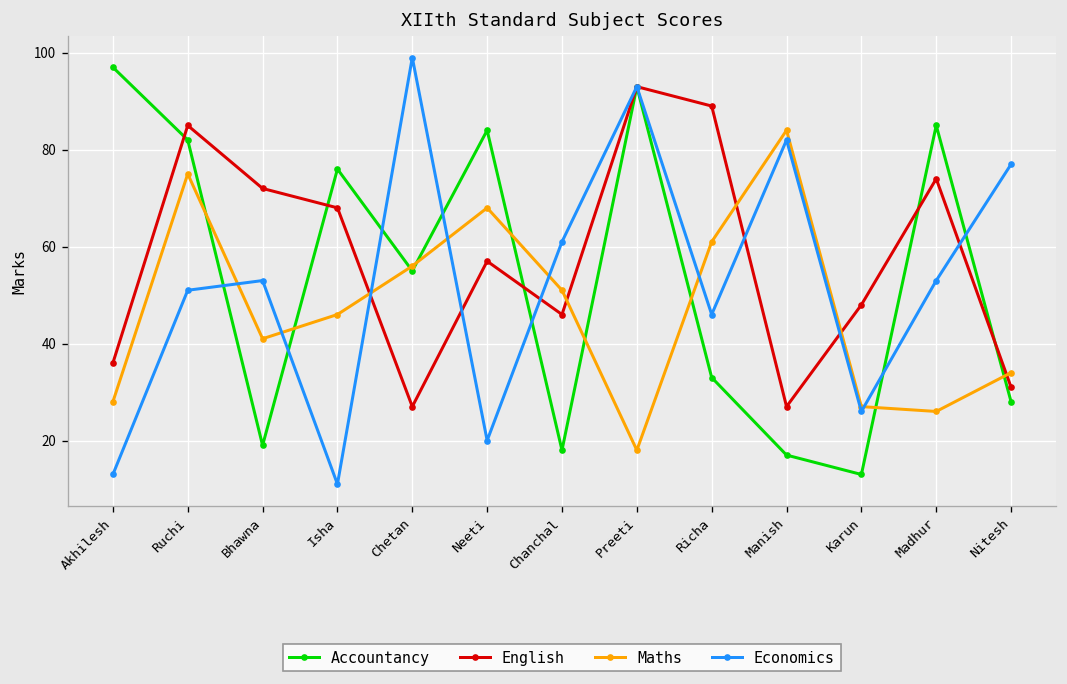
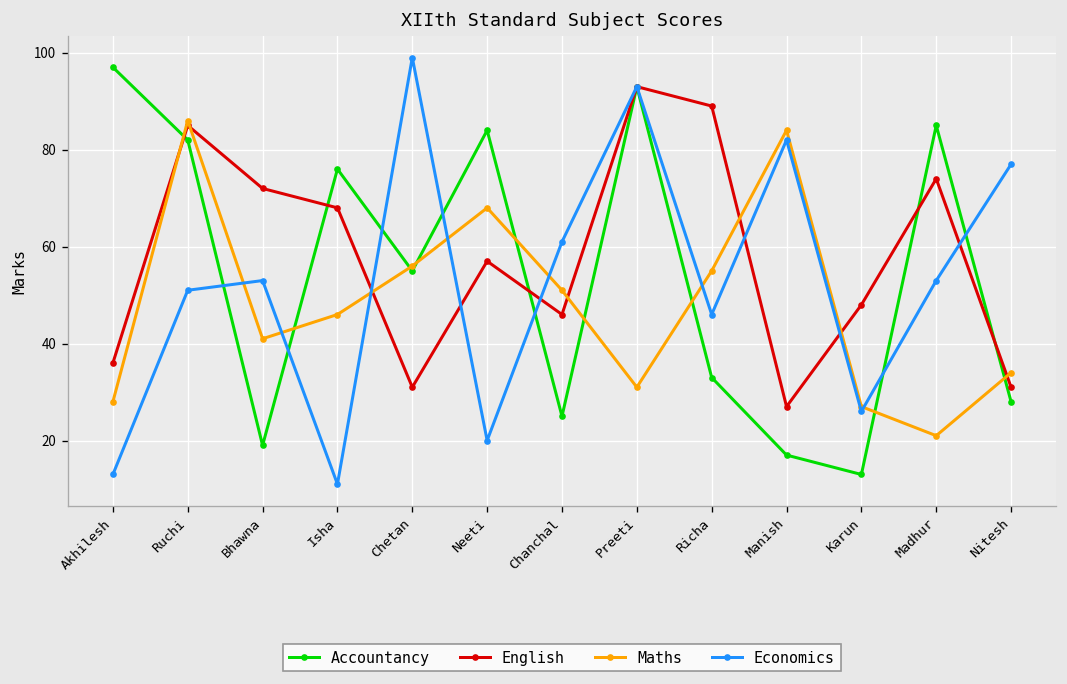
  {
    "Accountancy": {
      "Akhilesh": 97,
      "Ruchi": 82,
      "Bhawna": 19,
      "Isha": 76,
      "Chetan": 55,
      "Neeti": 84,
-     "Chanchal": 18,
+     "Chanchal": 25,
      "Richa": 33,
      "Manish": 17,
      "Karun": 13,
      "Madhur": 85,
      "Nitesh": 28
    },
    "English": {
      "Akhilesh": 36,
      "Ruchi": 85,
      "Bhawna": 72,
      "Isha": 68,
-     "Chetan": 27,
+     "Chetan": 31,
      "Neeti": 57,
      "Chanchal": 46,
      "Richa": 89,
      "Manish": 27,
      "Karun": 48,
      "Madhur": 74,
      "Nitesh": 31
    },
    "Maths": {
      "Akhilesh": 28,
-     "Ruchi": 75,
+     "Ruchi": 86,
      "Bhawna": 41,
      "Isha": 46,
      "Chetan": 56,
      "Neeti": 68,
      "Chanchal": 51,
-     "Preeti": 18,
-     "Richa": 61,
+     "Preeti": 31,
+     "Richa": 55,
      "Manish": 84,
      "Karun": 27,
-     "Madhur": 26,
+     "Madhur": 21,
      "Nitesh": 34
    },
    "Economics": {
      "Akhilesh": 13,
      "Ruchi": 51,
      "Bhawna": 53,
      "Isha": 11,
      "Chetan": 99,
      "Neeti": 20,
      "Chanchal": 61,
      "Richa": 46,
      "Manish": 82,
      "Karun": 26,
      "Madhur": 53,
      "Nitesh": 77
    }
  }
